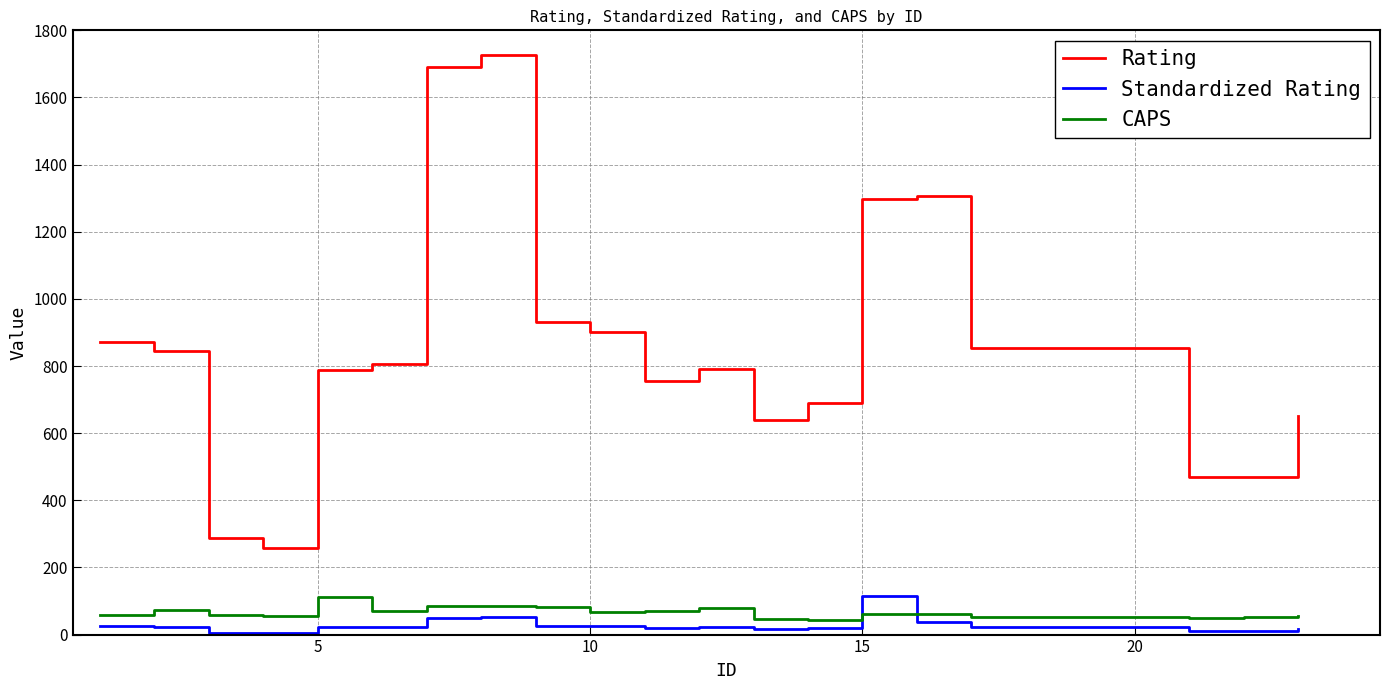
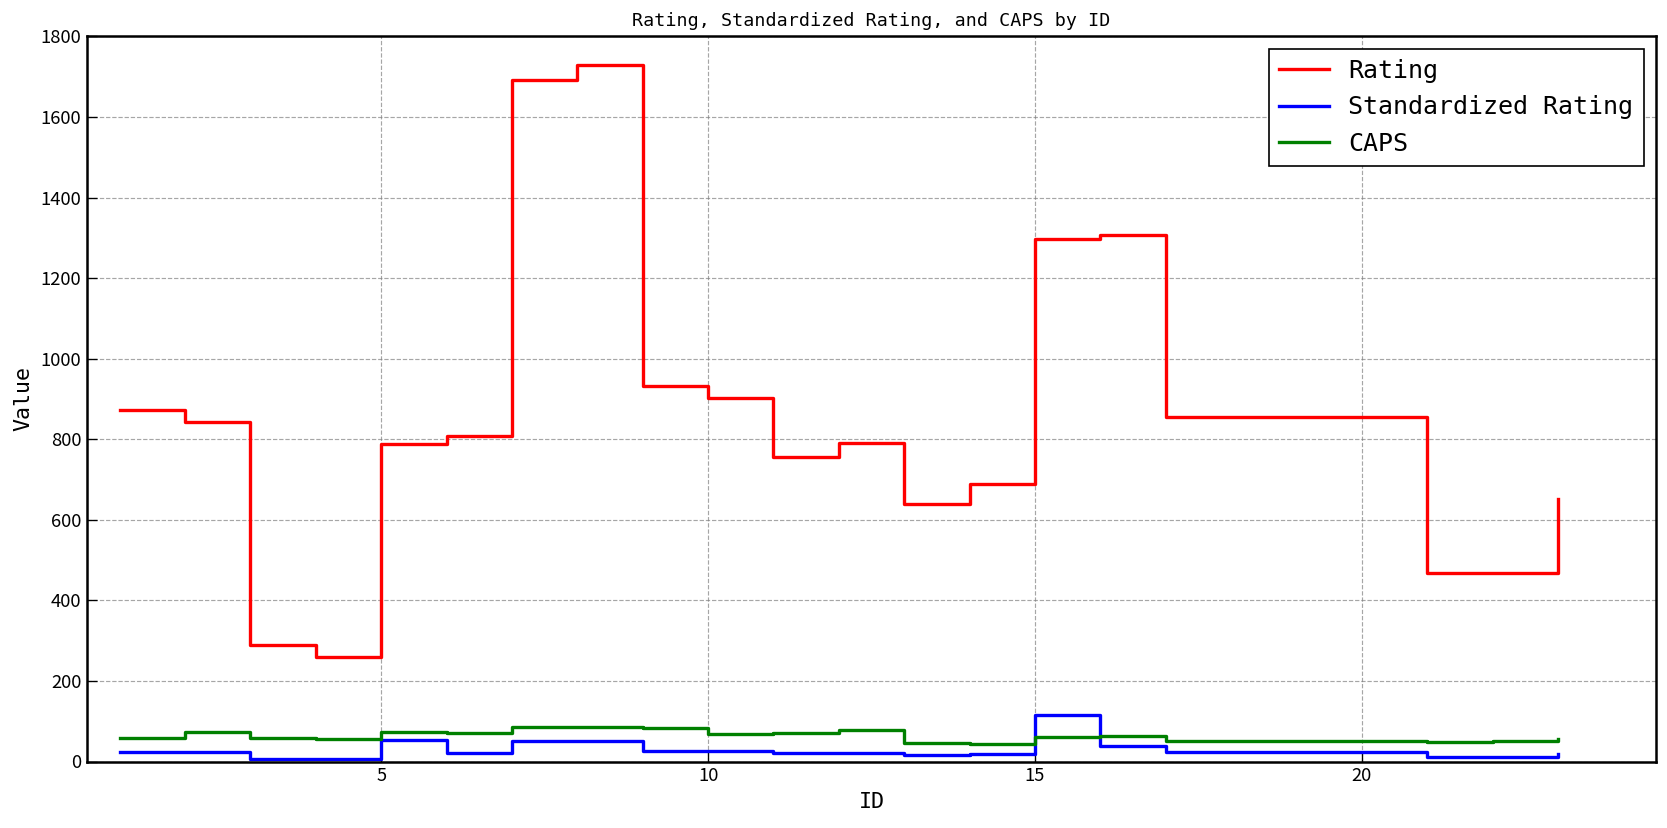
  {
    "Rating": {
      "5": 790,
      "10": 900,
      "15": 1300
    },
    "Standardized Rating": {
-     "5": 20,
+     "5": 50,
      "10": 30,
      "15": 110
    },
    "CAPS": {
-     "5": 110,
+     "5": 70,
      "10": 70,
      "15": 60
    }
  }
